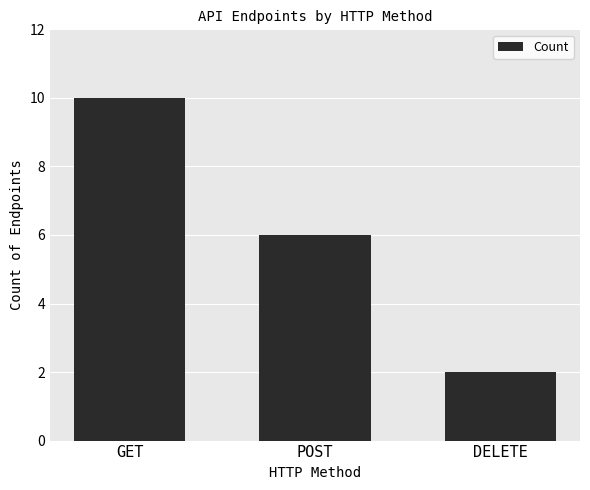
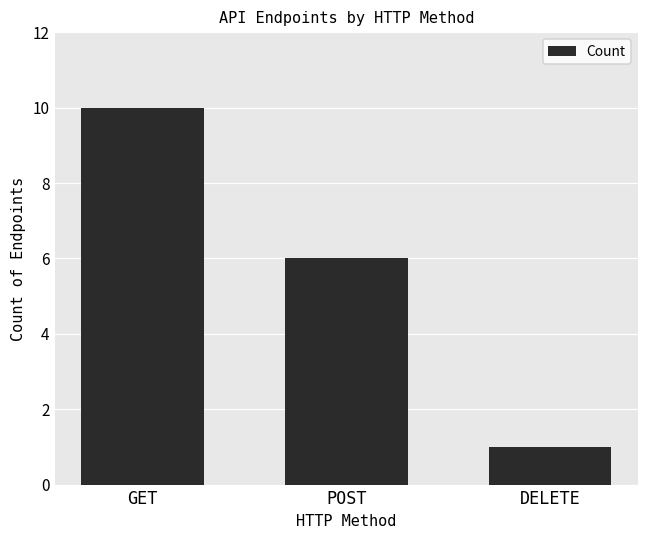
  {
    "GET": 10,
    "POST": 6,
-   "DELETE": 2
+   "DELETE": 1
  }
